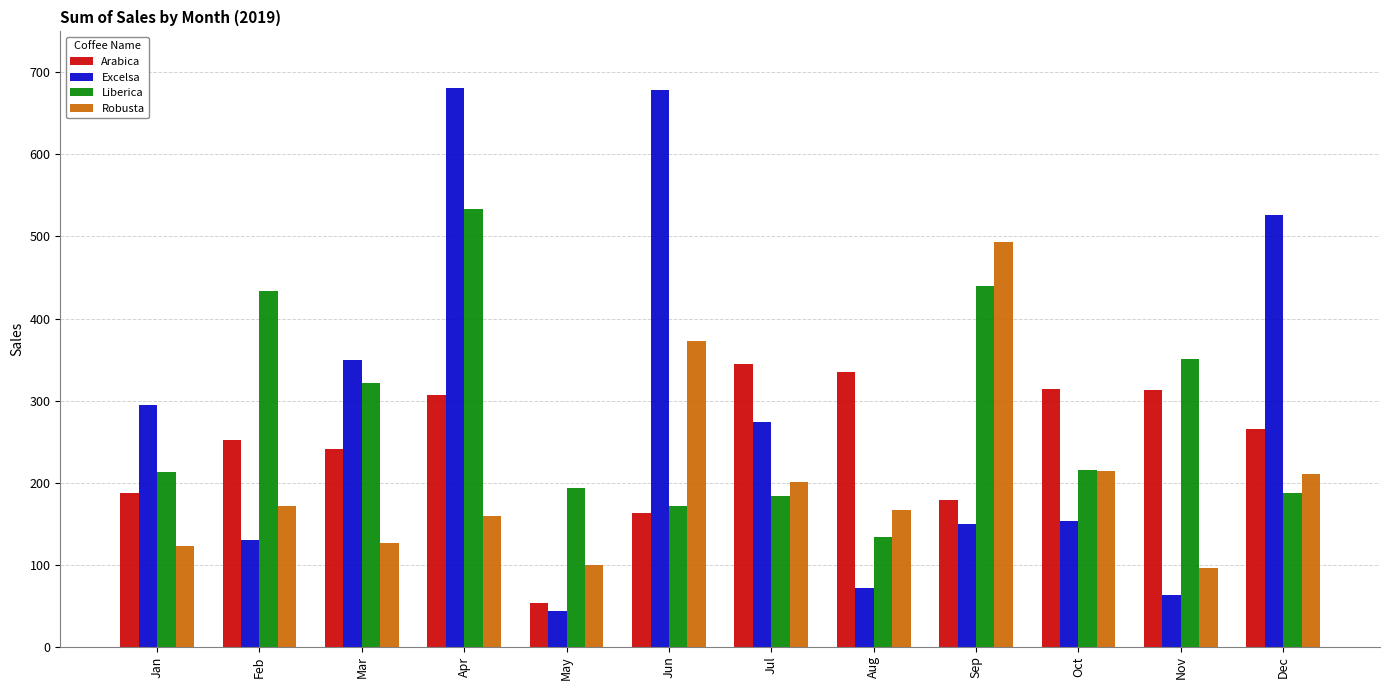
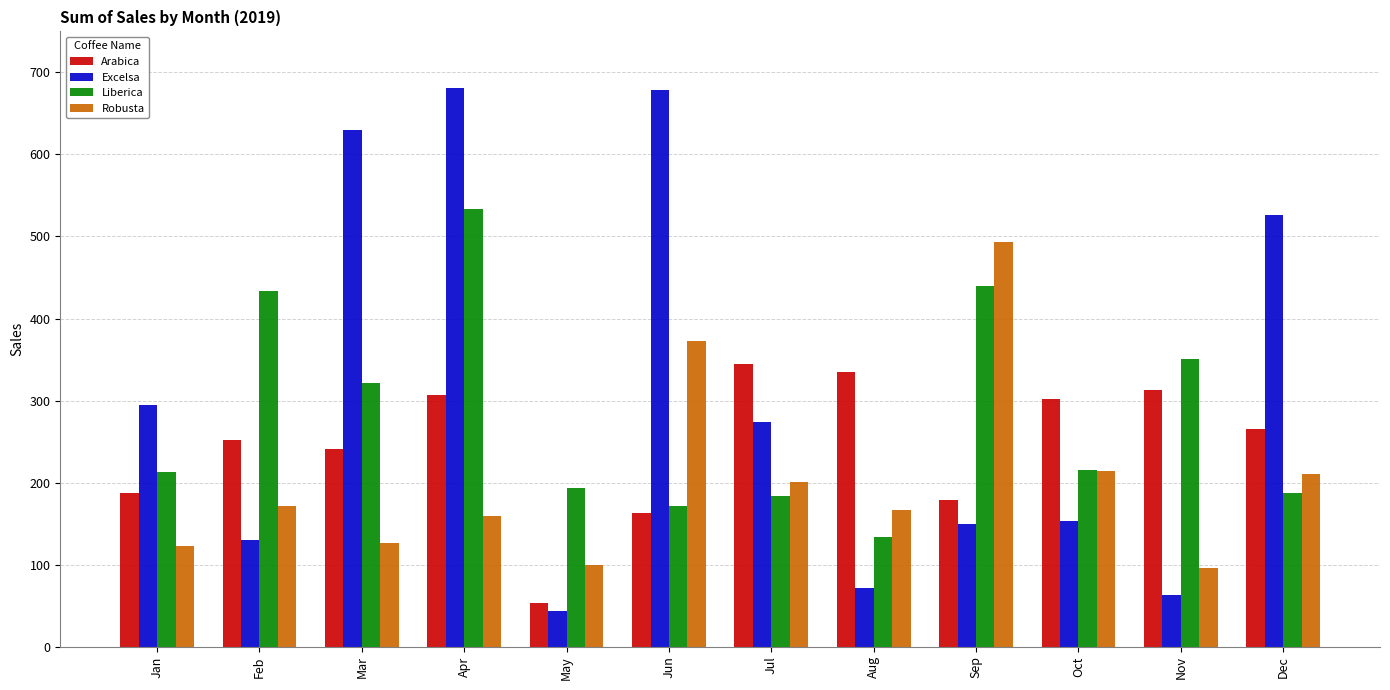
  {
    "Arabica": {
      "Jan": 190,
      "Feb": 250,
      "Mar": 240,
      "Apr": 310,
      "May": 50,
      "Jun": 160,
      "Jul": 350,
      "Aug": 330,
      "Sep": 180,
-     "Oct": 310,
+     "Oct": 300,
      "Nov": 310,
      "Dec": 270
    },
    "Excelsa": {
      "Jan": 290,
      "Feb": 130,
-     "Mar": 350,
+     "Mar": 630,
      "Apr": 680,
      "May": 40,
      "Jun": 680,
      "Jul": 270,
      "Aug": 70,
      "Sep": 150,
      "Oct": 150,
      "Nov": 60,
      "Dec": 530
    },
    "Liberica": {
      "Jan": 210,
      "Feb": 430,
      "Mar": 320,
      "Apr": 530,
      "May": 190,
      "Jun": 170,
      "Jul": 180,
      "Aug": 130,
      "Sep": 440,
      "Oct": 220,
      "Nov": 350,
      "Dec": 190
    },
    "Robusta": {
      "Jan": 120,
      "Feb": 170,
      "Mar": 130,
      "Apr": 160,
      "May": 100,
      "Jun": 370,
      "Jul": 200,
      "Aug": 170,
      "Sep": 490,
      "Oct": 210,
      "Nov": 100,
      "Dec": 210
    }
  }
